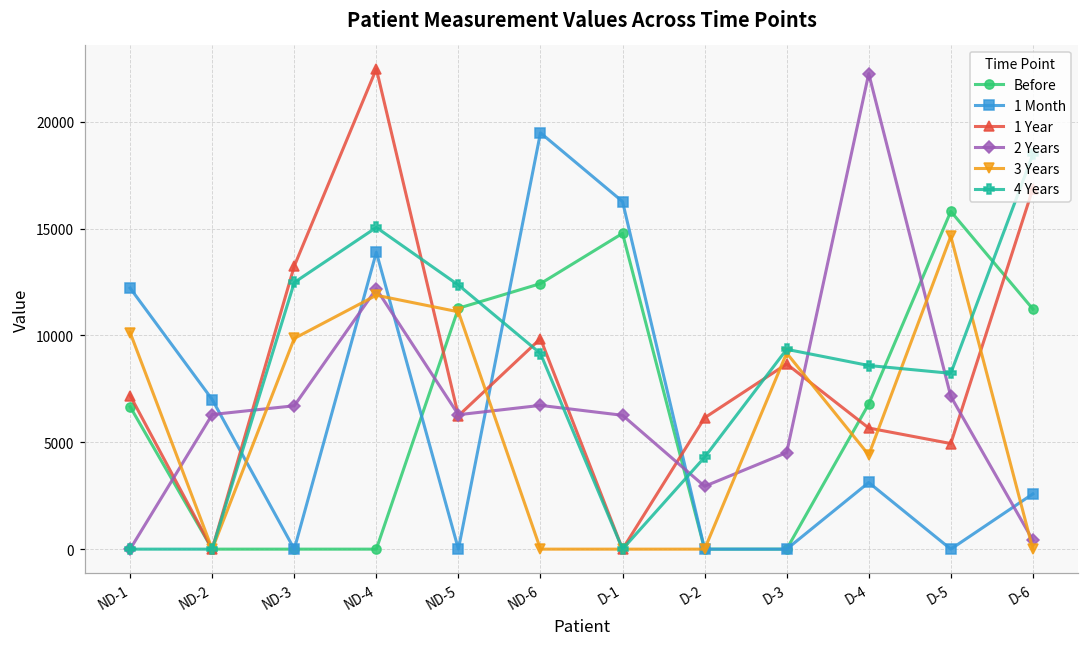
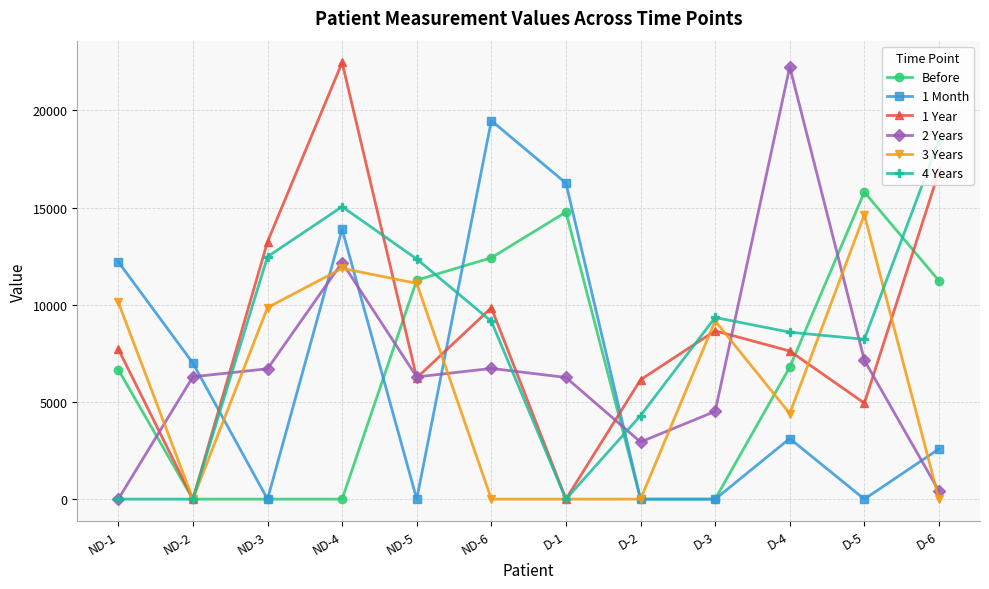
  {
    "1 Month": {
      "ND-1": 12200,
      "ND-2": 7000,
      "ND-4": 13900,
      "ND-5": 0,
      "ND-6": 19500,
      "D-1": 16300,
      "D-4": 3100,
      "D-5": 0,
      "D-6": 2600
    },
    "1 Year": {
-     "ND-1": 7200,
+     "ND-1": 7700,
      "ND-3": 13200,
      "ND-4": 22500,
      "ND-6": 9800,
      "D-2": 6100,
      "D-3": 8700,
-     "D-4": 5700,
+     "D-4": 7600,
      "D-5": 4900
    },
    "2 Years": {
      "ND-2": 6300,
      "ND-3": 6700,
      "ND-4": 12200,
      "ND-6": 6700,
      "D-1": 6300,
      "D-2": 2900,
      "D-3": 4500,
      "D-4": 22200,
      "D-5": 7100,
      "D-6": 400
    },
    "3 Years": {
      "ND-1": 10100,
      "ND-3": 9900,
      "ND-4": 11900,
      "ND-5": 11100,
      "ND-6": 0,
      "D-3": 9200,
      "D-4": 4400,
      "D-5": 14600,
      "D-6": 0
    }
  }
